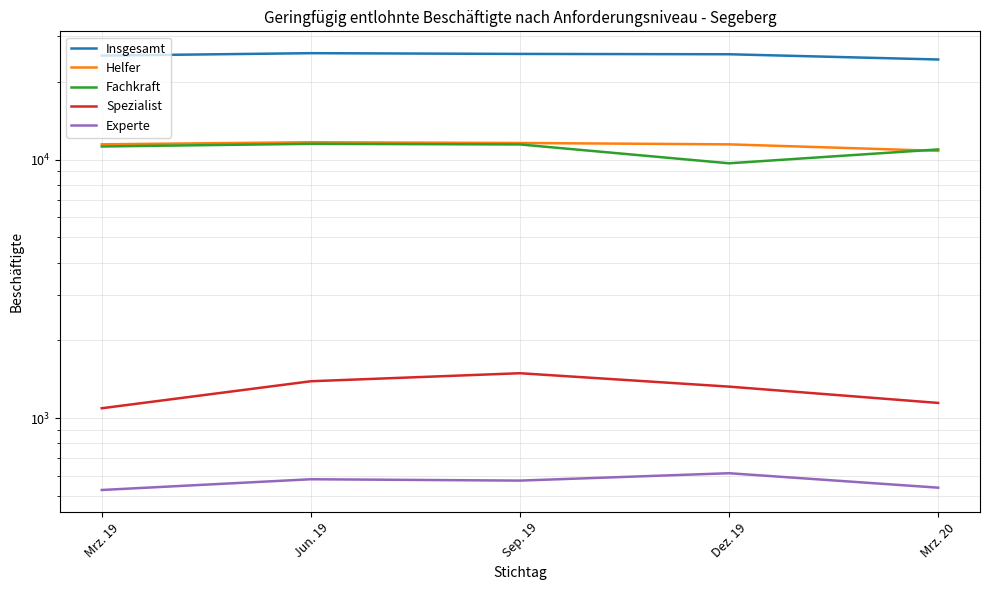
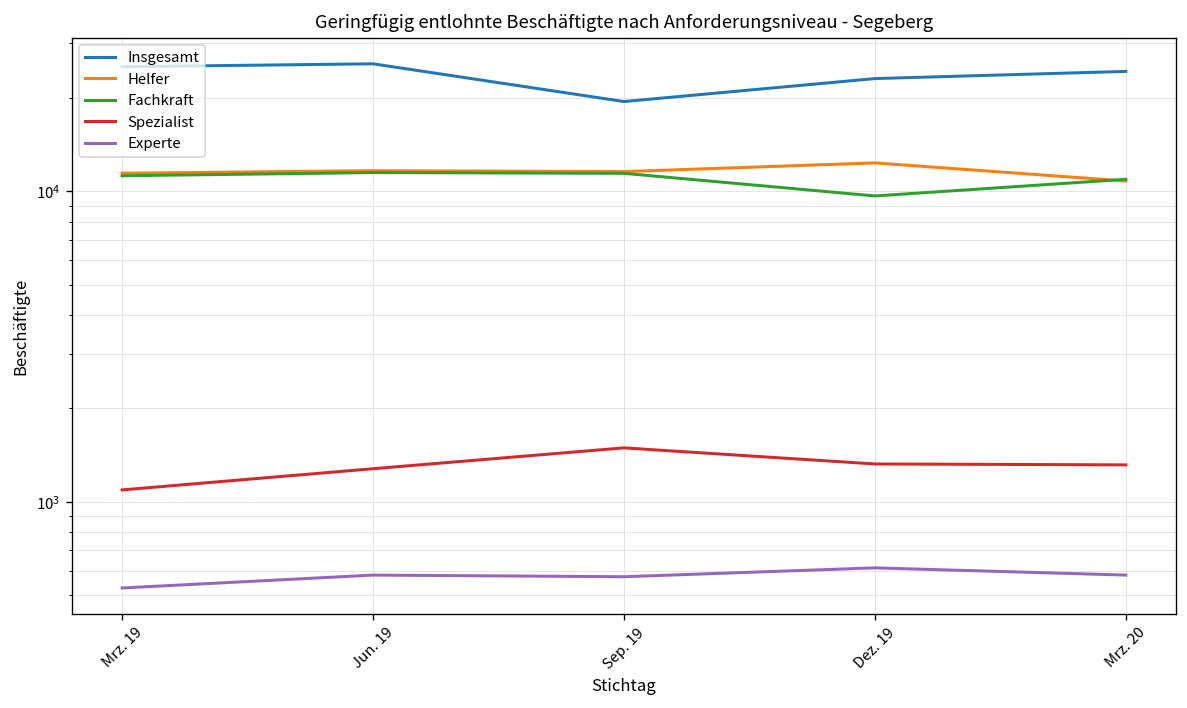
  {
    "Insgesamt": {
      "Jun. 19": 26000,
-     "Sep. 19": 26000,
-     "Dez. 19": 26000,
+     "Sep. 19": 19000,
+     "Dez. 19": 23000,
      "Mrz. 20": 24000
    },
    "Helfer": {
-     "Dez. 19": 11000
+     "Dez. 19": 12000
    },
    "Fachkraft": {
      "Dez. 19": 9700
    },
    "Spezialist": {
      "Mrz. 19": 1090,
-     "Jun. 19": 1400,
+     "Jun. 19": 1300,
      "Sep. 19": 1500,
      "Dez. 19": 1300,
-     "Mrz. 20": 1100
+     "Mrz. 20": 1300
    },
    "Experte": {
      "Mrz. 19": 530,
      "Jun. 19": 580,
      "Sep. 19": 570,
      "Dez. 19": 610,
-     "Mrz. 20": 540
+     "Mrz. 20": 580
    }
  }
